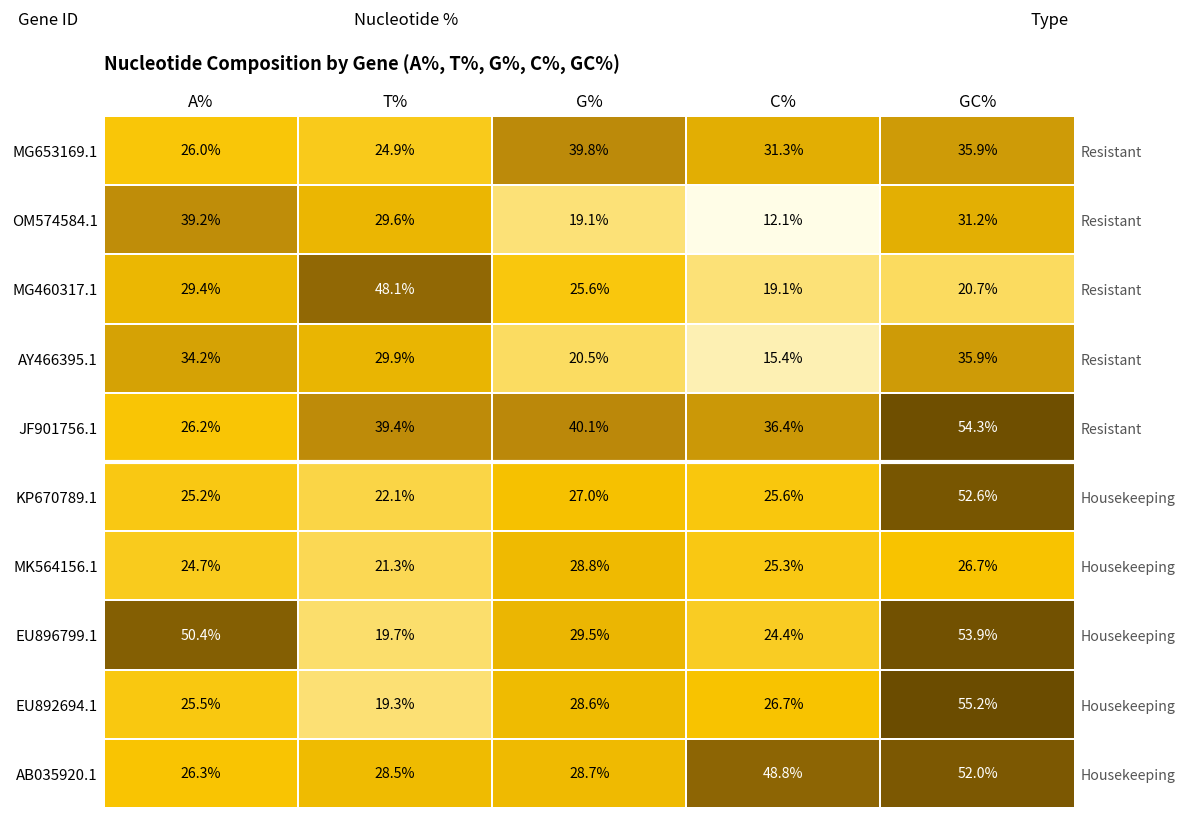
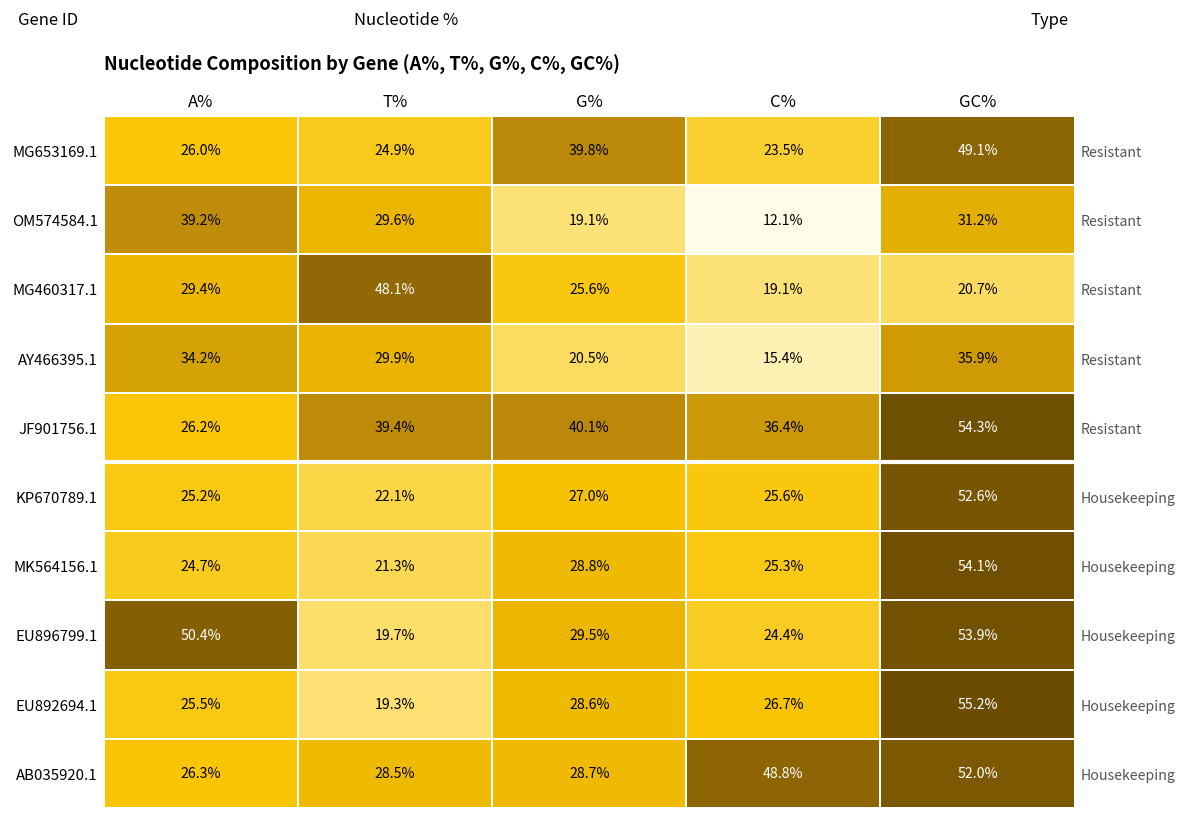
  {
    "MG653169.1": {
      "A%": "26.0%",
      "T%": "24.9%",
      "G%": "39.8%",
-     "C%": "31.3%",
-     "GC%": "35.9%"
+     "C%": "23.5%",
+     "GC%": "49.1%"
    },
    "OM574584.1": {
      "A%": "39.2%",
      "T%": "29.6%",
      "G%": "19.1%",
      "C%": "12.1%",
      "GC%": "31.2%"
    },
    "MG460317.1": {
      "A%": "29.4%",
      "T%": "48.1%",
      "G%": "25.6%",
      "C%": "19.1%",
      "GC%": "20.7%"
    },
    "AY466395.1": {
      "A%": "34.2%",
      "T%": "29.9%",
      "G%": "20.5%",
      "C%": "15.4%",
      "GC%": "35.9%"
    },
    "JF901756.1": {
      "A%": "26.2%",
      "T%": "39.4%",
      "G%": "40.1%",
      "C%": "36.4%",
      "GC%": "54.3%"
    },
    "KP670789.1": {
      "A%": "25.2%",
      "T%": "22.1%",
      "G%": "27.0%",
      "C%": "25.6%",
      "GC%": "52.6%"
    },
    "MK564156.1": {
      "A%": "24.7%",
      "T%": "21.3%",
      "G%": "28.8%",
      "C%": "25.3%",
-     "GC%": "26.7%"
+     "GC%": "54.1%"
    },
    "EU896799.1": {
      "A%": "50.4%",
      "T%": "19.7%",
      "G%": "29.5%",
      "C%": "24.4%",
      "GC%": "53.9%"
    },
    "EU892694.1": {
      "A%": "25.5%",
      "T%": "19.3%",
      "G%": "28.6%",
      "C%": "26.7%",
      "GC%": "55.2%"
    },
    "AB035920.1": {
      "A%": "26.3%",
      "T%": "28.5%",
      "G%": "28.7%",
      "C%": "48.8%",
      "GC%": "52.0%"
    }
  }
